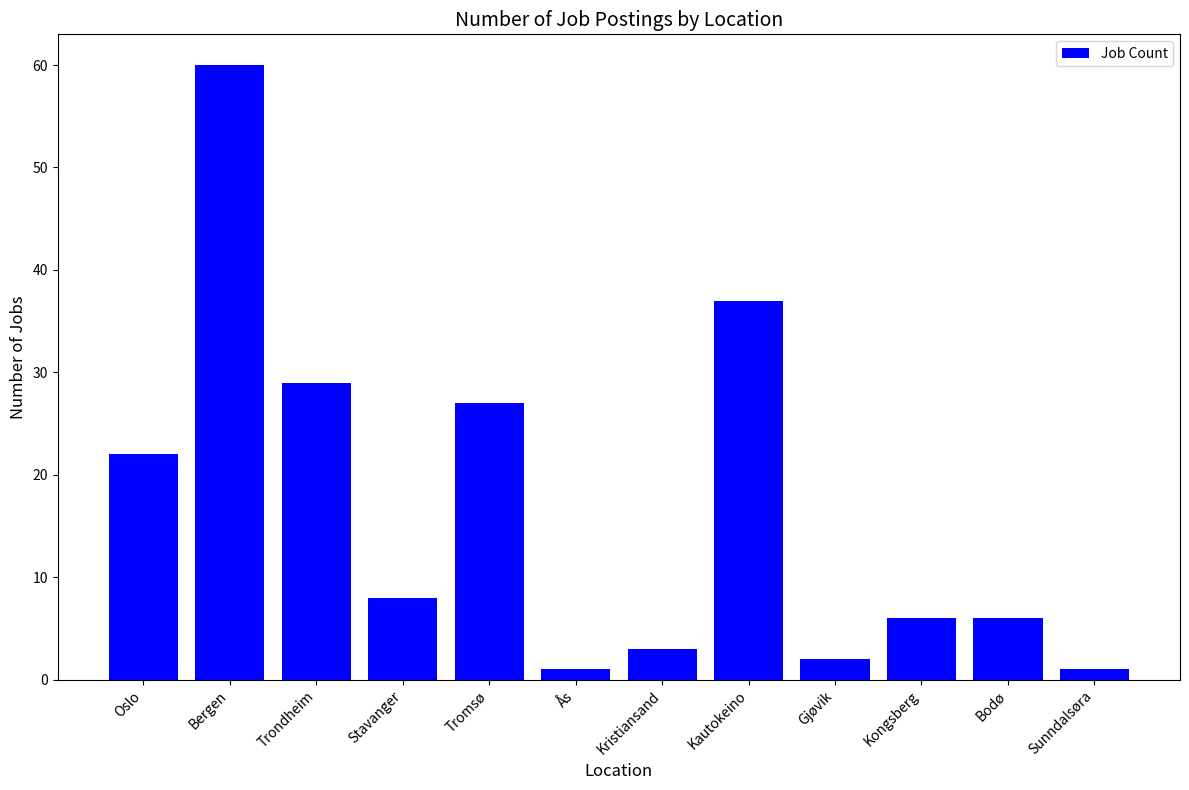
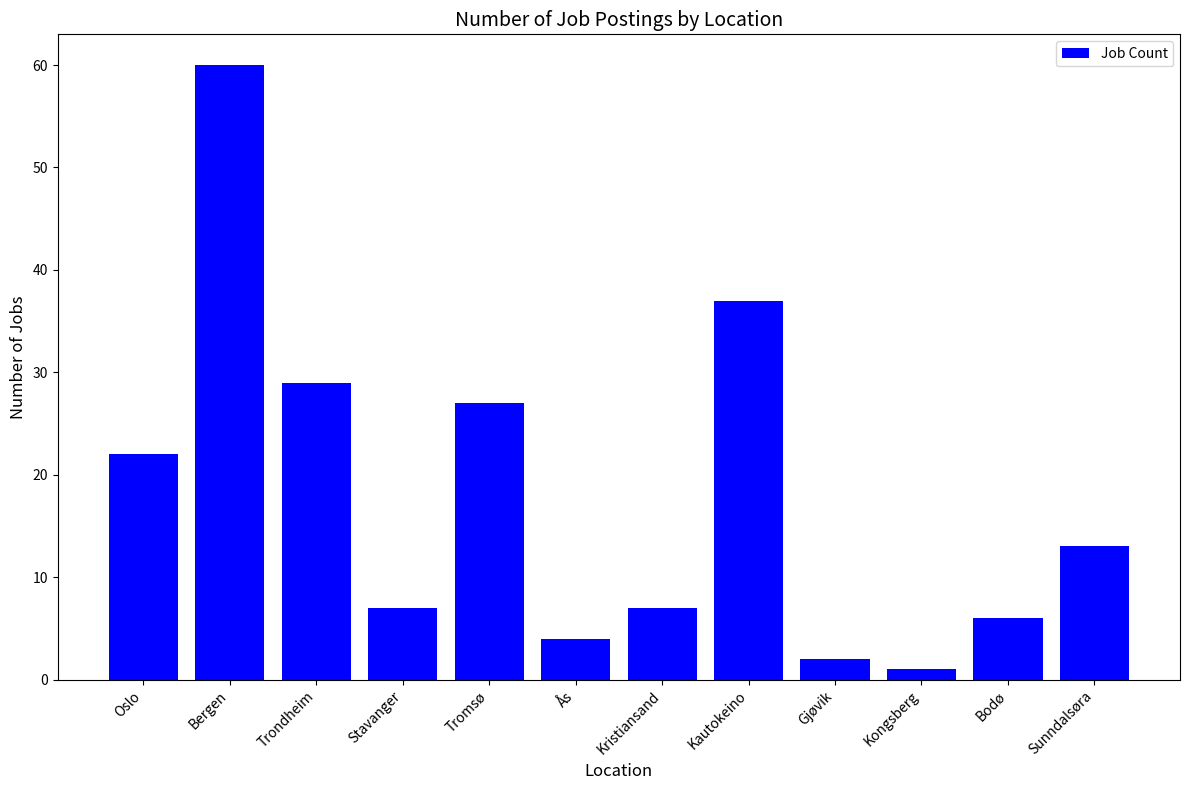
  {
    "Oslo": 22,
    "Bergen": 60,
    "Trondheim": 29,
-   "Stavanger": 8,
+   "Stavanger": 7,
    "Tromsø": 27,
-   "Ås": 1,
-   "Kristiansand": 3,
+   "Ås": 4,
+   "Kristiansand": 7,
    "Kautokeino": 37,
    "Gjøvik": 2,
-   "Kongsberg": 6,
+   "Kongsberg": 1,
    "Bodø": 6,
-   "Sunndalsøra": 1
+   "Sunndalsøra": 13
  }
